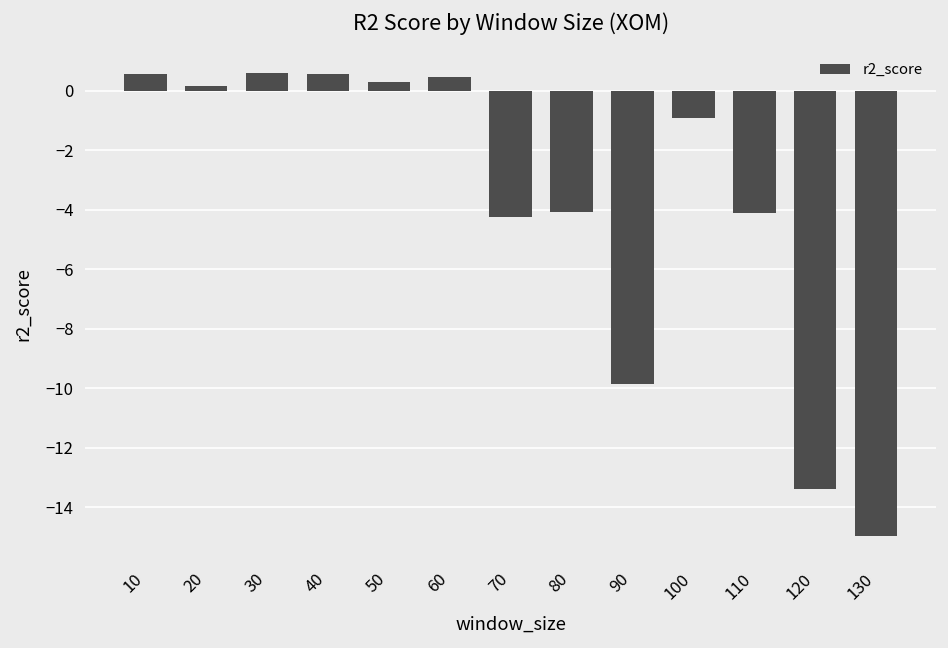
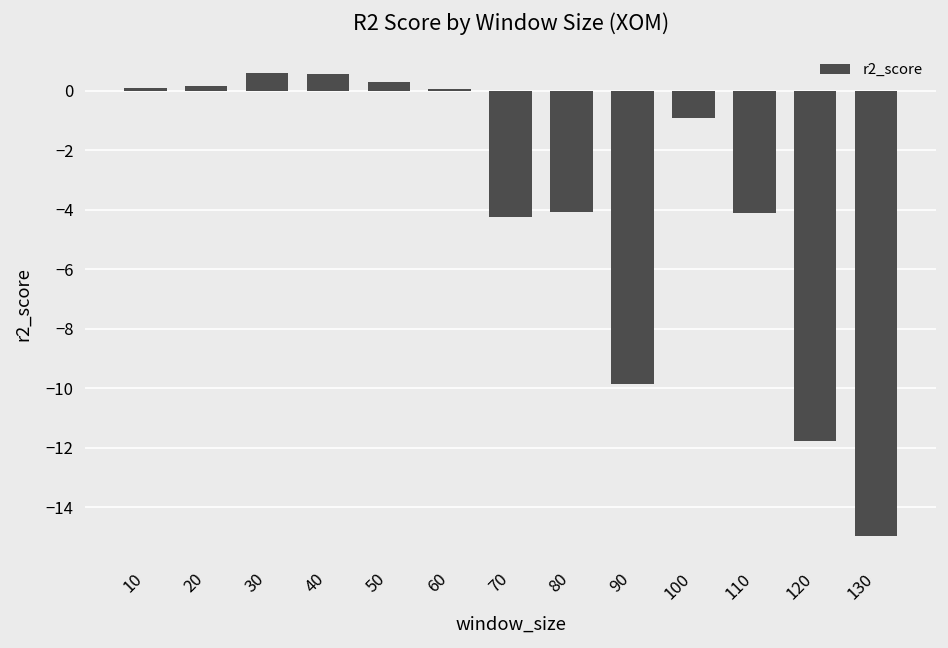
  {
-   "10": 0.6,
+   "10": 0.1,
    "20": 0.2,
    "30": 0.6,
    "40": 0.6,
    "50": 0.3,
-   "60": 0.5,
+   "60": 0.1,
    "70": -4.2,
    "80": -4.1,
    "90": -9.9,
    "100": -0.9,
    "110": -4.1,
-   "120": -13.4,
+   "120": -11.8,
    "130": -15.0
  }
